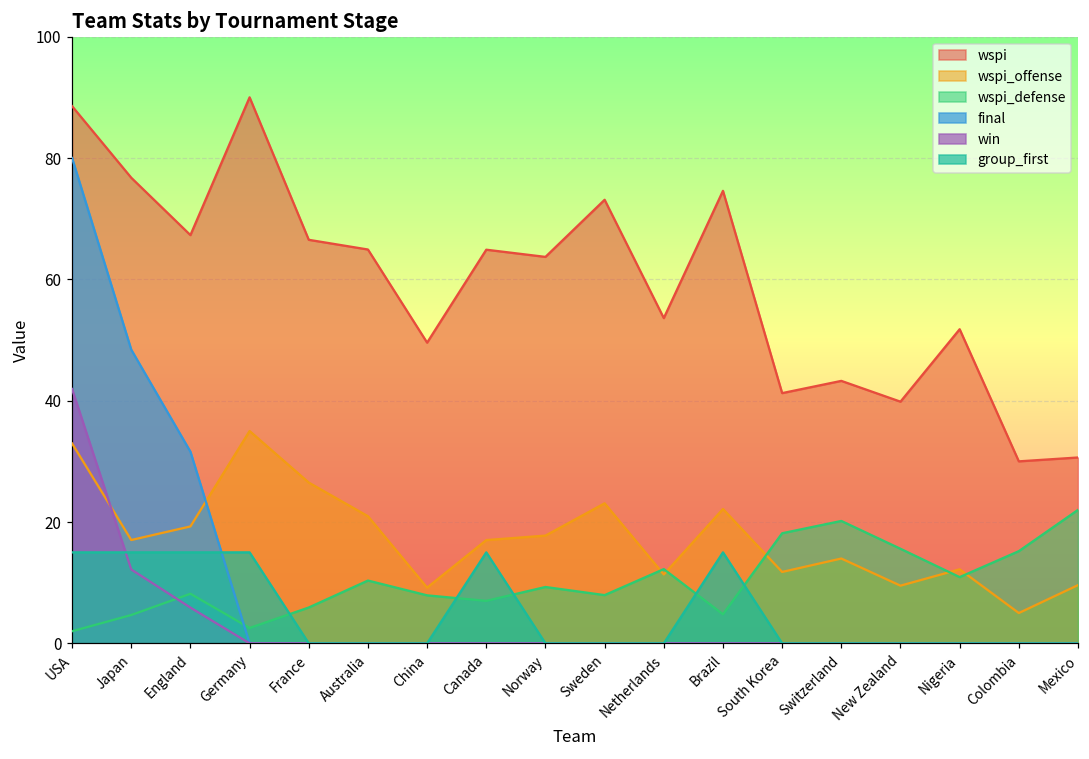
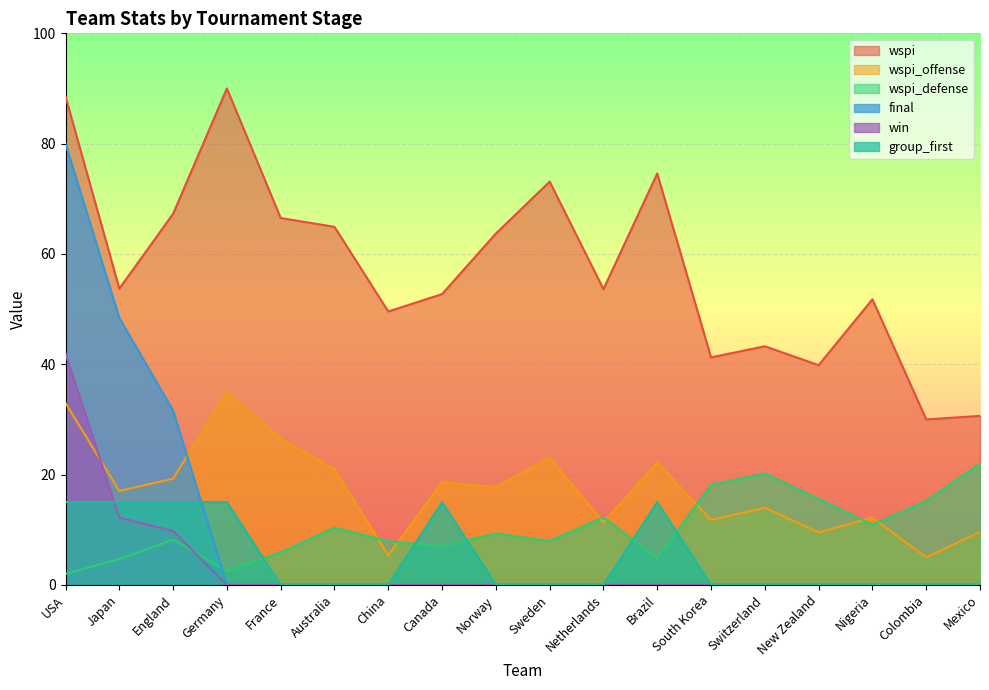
  {
    "wspi": {
      "USA": 89,
-     "Japan": 77,
+     "Japan": 54,
      "England": 67,
      "Germany": 90,
      "France": 67,
      "Australia": 65,
      "China": 50,
-     "Canada": 65,
+     "Canada": 53,
      "Norway": 64,
      "Sweden": 73,
      "Netherlands": 54,
      "Brazil": 75,
      "South Korea": 41,
      "Switzerland": 43,
      "New Zealand": 40,
      "Nigeria": 52,
      "Colombia": 30,
      "Mexico": 31
    },
    "wspi_offense": {
      "USA": 33,
      "Japan": 17,
      "England": 19,
      "Germany": 35,
      "France": 27,
      "Australia": 21,
-     "China": 9,
-     "Canada": 17,
+     "China": 5,
+     "Canada": 19,
      "Norway": 18,
      "Sweden": 23,
      "Netherlands": 11,
      "Brazil": 22,
      "South Korea": 12,
      "Switzerland": 14,
      "New Zealand": 10,
      "Nigeria": 12,
      "Colombia": 5,
      "Mexico": 10
    },
    "final": {
      "USA": 80,
      "Japan": 48,
      "England": 32
    },
    "win": {
      "USA": 42,
      "Japan": 12,
-     "England": 6
+     "England": 10
    }
  }
